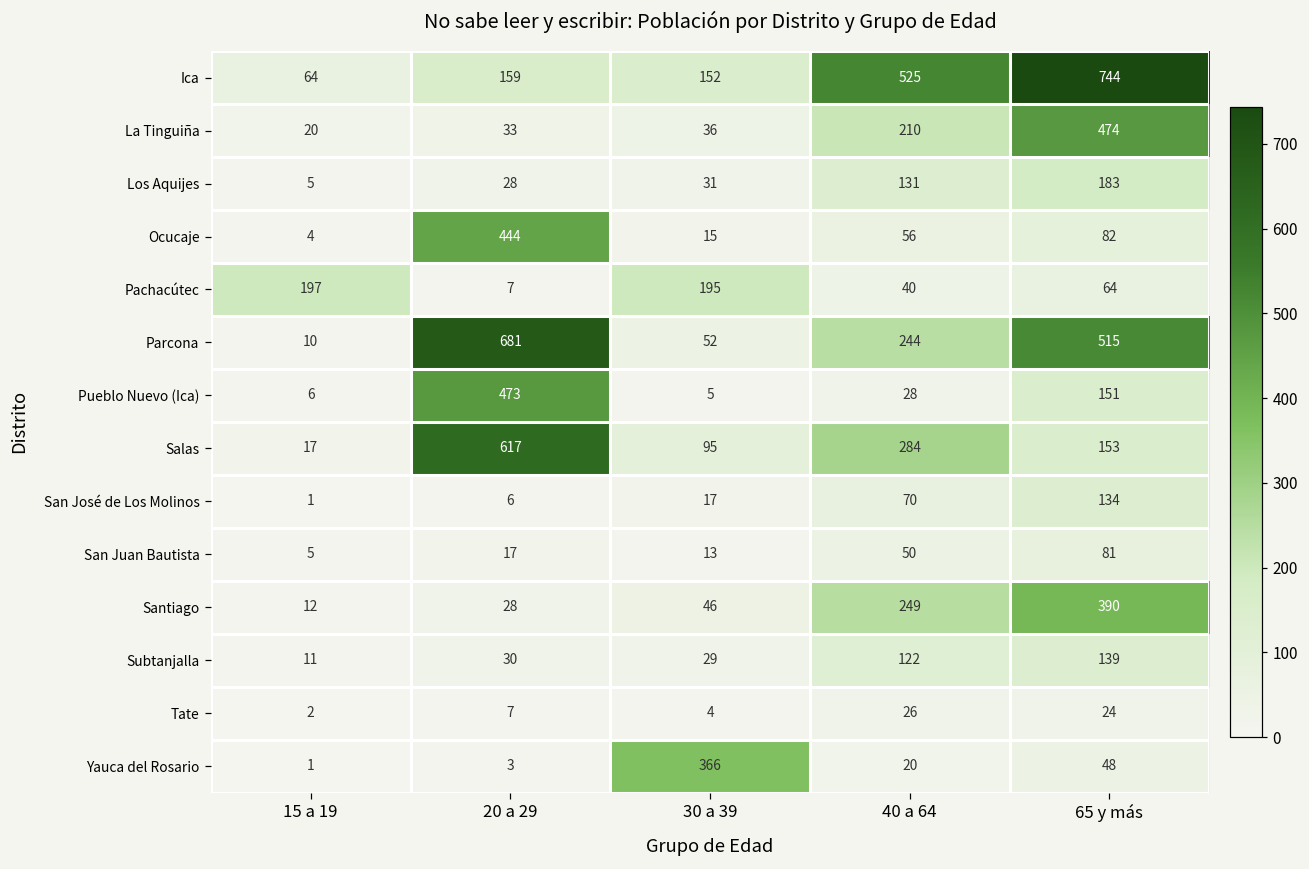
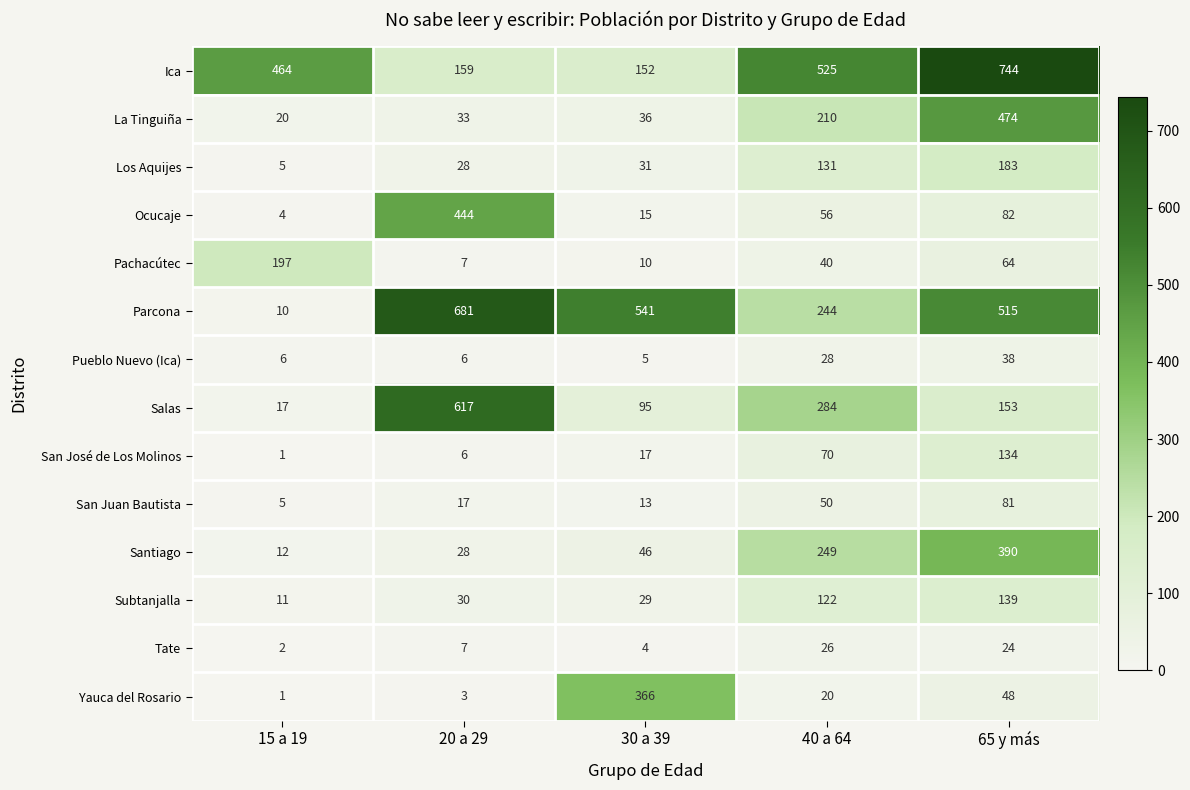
  {
    "Ica": {
-     "15 a 19": 64,
+     "15 a 19": 464,
      "20 a 29": 159,
      "30 a 39": 152,
      "40 a 64": 525,
      "65 y más": 744
    },
    "La Tinguiña": {
      "15 a 19": 20,
      "20 a 29": 33,
      "30 a 39": 36,
      "40 a 64": 210,
      "65 y más": 474
    },
    "Los Aquijes": {
      "15 a 19": 5,
      "20 a 29": 28,
      "30 a 39": 31,
      "40 a 64": 131,
      "65 y más": 183
    },
    "Ocucaje": {
      "15 a 19": 4,
      "20 a 29": 444,
      "30 a 39": 15,
      "40 a 64": 56,
      "65 y más": 82
    },
    "Pachacútec": {
      "15 a 19": 197,
      "20 a 29": 7,
-     "30 a 39": 195,
+     "30 a 39": 10,
      "40 a 64": 40,
      "65 y más": 64
    },
    "Parcona": {
      "15 a 19": 10,
      "20 a 29": 681,
-     "30 a 39": 52,
+     "30 a 39": 541,
      "40 a 64": 244,
      "65 y más": 515
    },
    "Pueblo Nuevo (Ica)": {
      "15 a 19": 6,
-     "20 a 29": 473,
+     "20 a 29": 6,
      "30 a 39": 5,
      "40 a 64": 28,
-     "65 y más": 151
+     "65 y más": 38
    },
    "Salas": {
      "15 a 19": 17,
      "20 a 29": 617,
      "30 a 39": 95,
      "40 a 64": 284,
      "65 y más": 153
    },
    "San José de Los Molinos": {
      "15 a 19": 1,
      "20 a 29": 6,
      "30 a 39": 17,
      "40 a 64": 70,
      "65 y más": 134
    },
    "San Juan Bautista": {
      "15 a 19": 5,
      "20 a 29": 17,
      "30 a 39": 13,
      "40 a 64": 50,
      "65 y más": 81
    },
    "Santiago": {
      "15 a 19": 12,
      "20 a 29": 28,
      "30 a 39": 46,
      "40 a 64": 249,
      "65 y más": 390
    },
    "Subtanjalla": {
      "15 a 19": 11,
      "20 a 29": 30,
      "30 a 39": 29,
      "40 a 64": 122,
      "65 y más": 139
    },
    "Tate": {
      "15 a 19": 2,
      "20 a 29": 7,
      "30 a 39": 4,
      "40 a 64": 26,
      "65 y más": 24
    },
    "Yauca del Rosario": {
      "15 a 19": 1,
      "20 a 29": 3,
      "30 a 39": 366,
      "40 a 64": 20,
      "65 y más": 48
    }
  }
